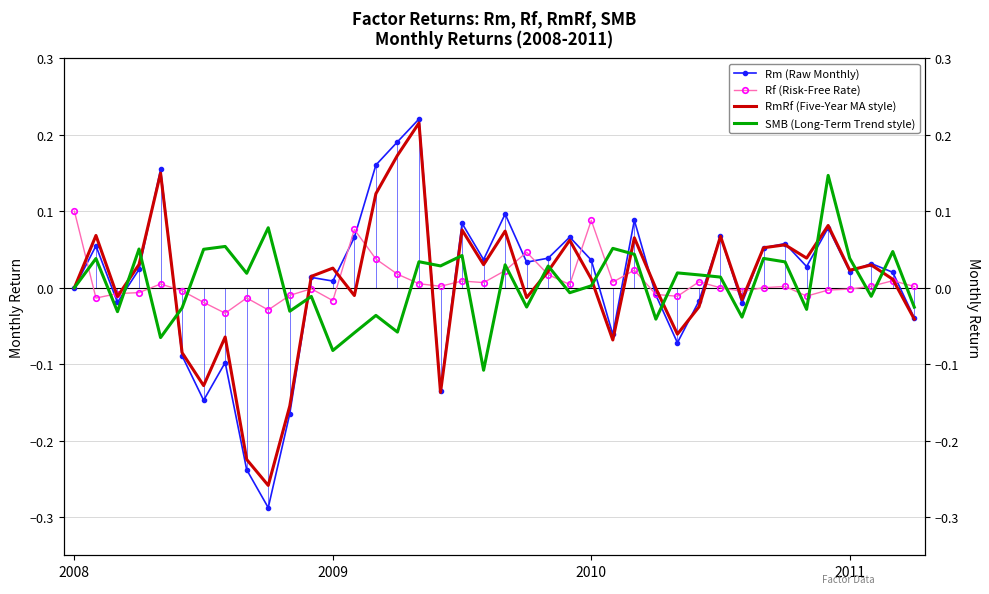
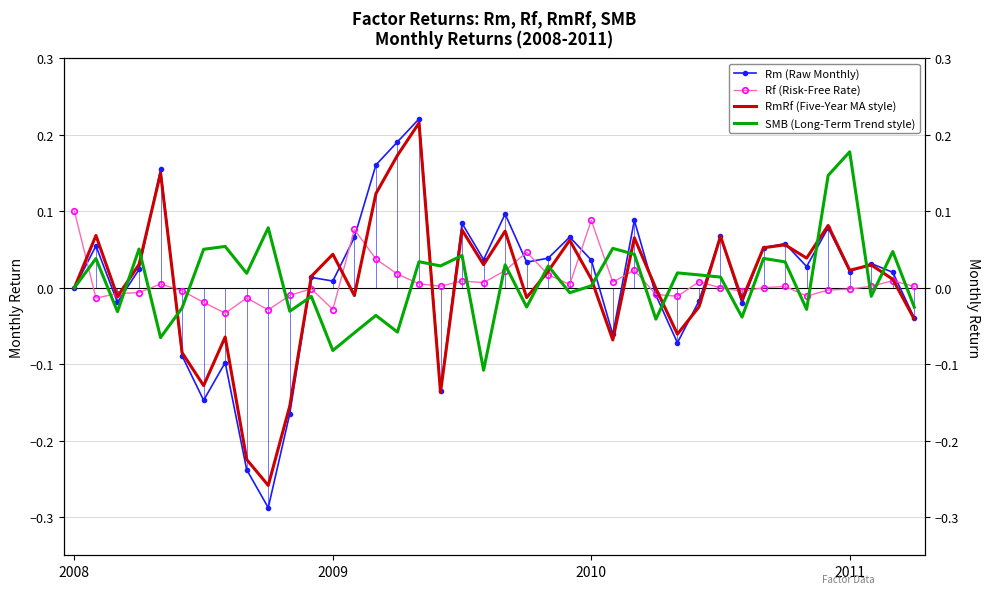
  {
    "Rf (Risk-Free Rate)": {
      "2008": 0.10,
-     "2009": -0.02,
+     "2009": -0.03,
      "2010": 0.09
    },
    "RmRf (Five-Year MA style)": {
-     "2009": 0.03,
+     "2009": 0.04,
      "2010": 0.01
    },
    "SMB (Long-Term Trend style)": {
      "2009": -0.08,
-     "2011": 0.04
+     "2011": 0.18
    }
  }
